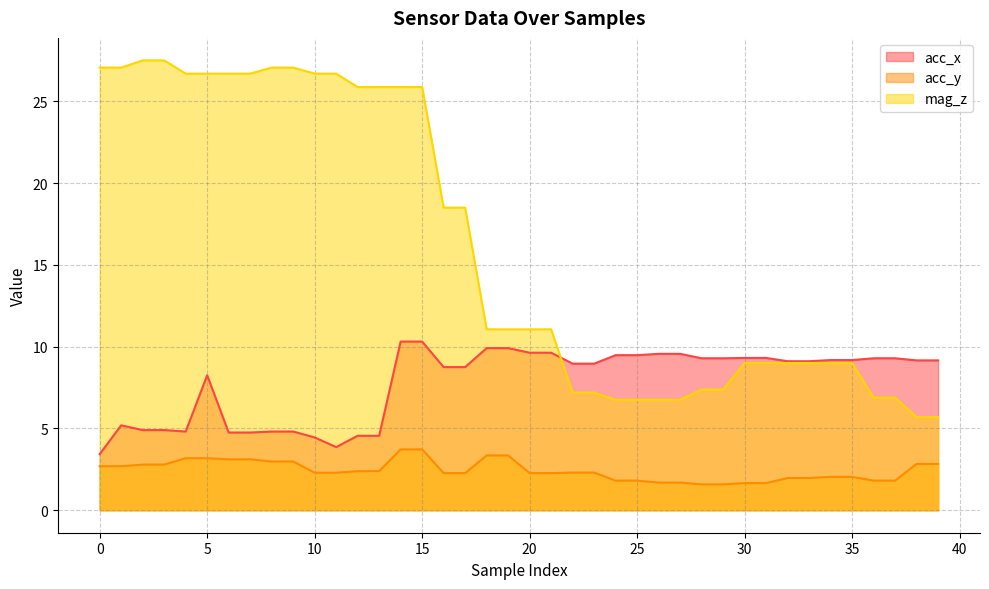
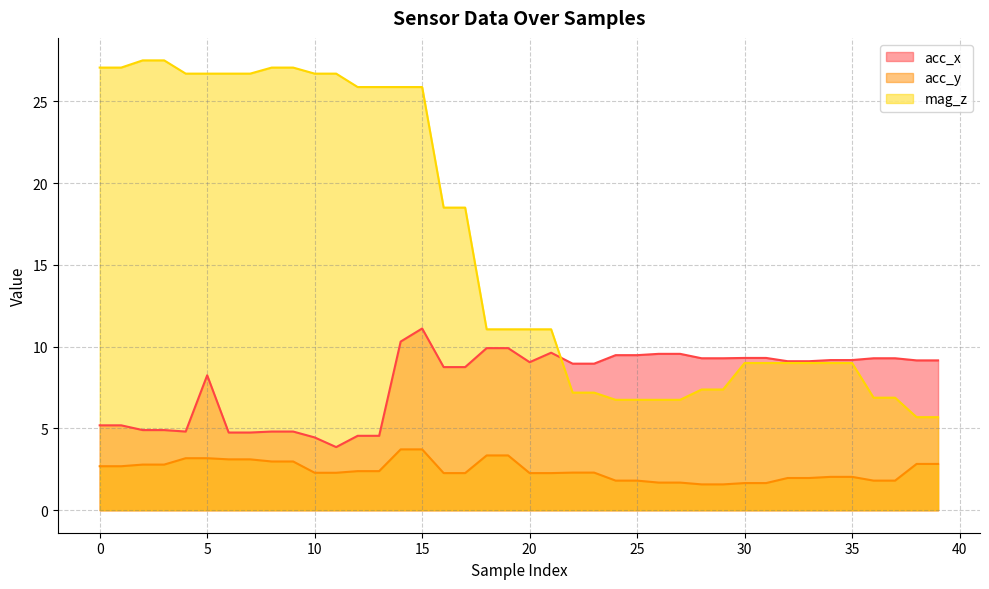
  {
    "acc_x": {
-     "0": 3.4,
+     "0": 5.2,
      "5": 8.3,
      "10": 4.5,
-     "15": 10.3,
-     "20": 9.6,
+     "15": 11.1,
+     "20": 9.1,
      "25": 9.5,
      "30": 9.3,
      "35": 9.2
    }
  }
